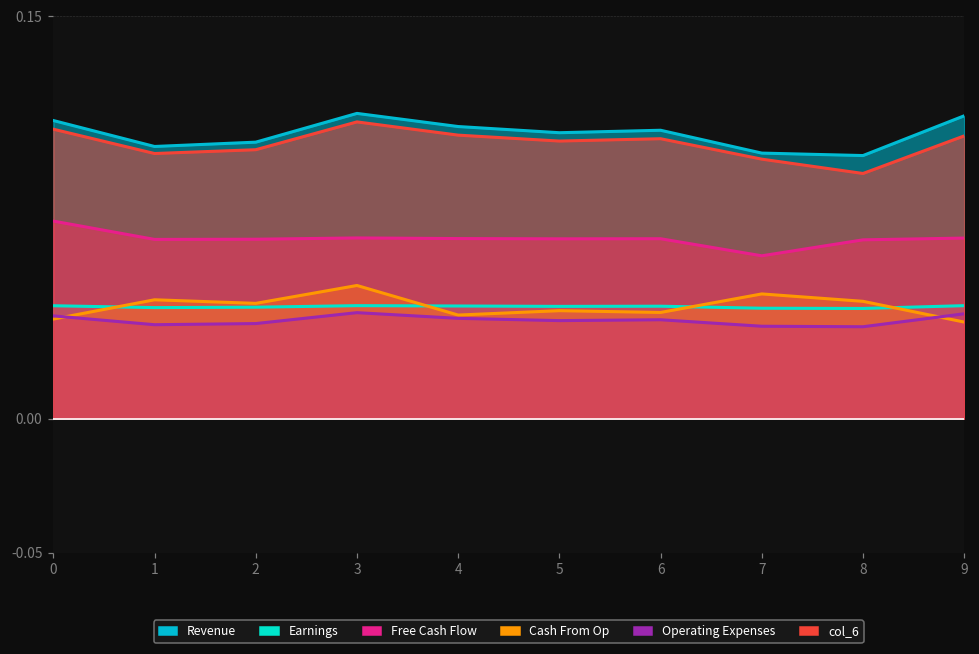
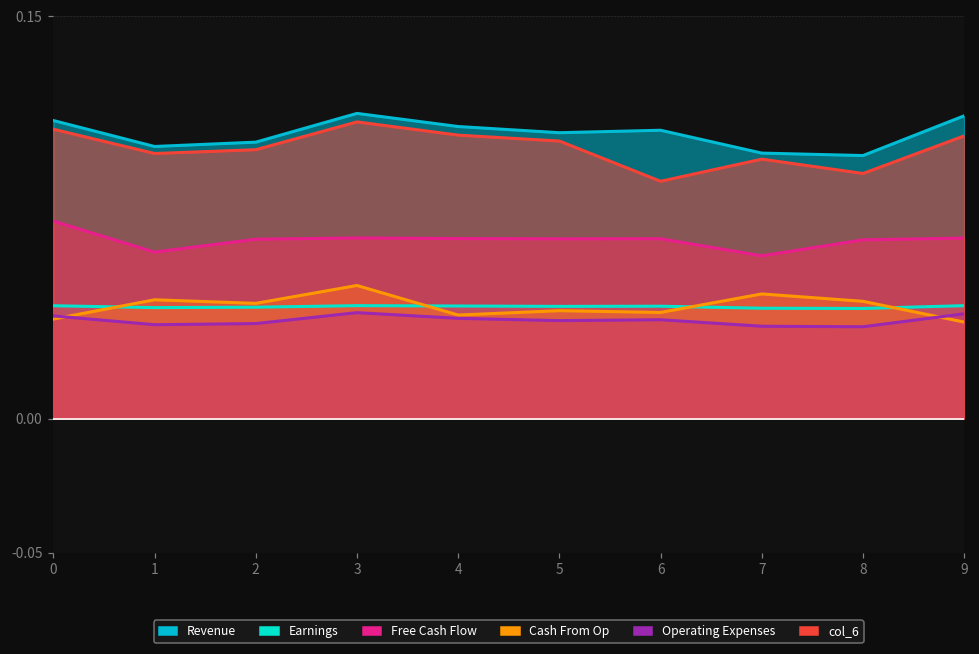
  {
    "Free Cash Flow": {
      "0": 0.074,
-     "1": 0.067,
+     "1": 0.062,
      "2": 0.067,
      "3": 0.067,
      "4": 0.067,
      "5": 0.067,
      "6": 0.067,
      "7": 0.061,
      "8": 0.067,
      "9": 0.067
    },
    "Cash From Op": {
      "0": 0.037,
      "1": 0.044,
      "2": 0.043,
      "3": 0.050,
      "4": 0.039,
      "5": 0.040,
      "6": 0.040,
      "7": 0.046,
      "8": 0.044,
      "9": 0.036
    },
    "Operating Expenses": {
      "0": 0.038,
      "1": 0.035,
      "2": 0.035,
      "3": 0.040,
      "4": 0.037,
      "5": 0.037,
      "6": 0.037,
      "7": 0.034,
      "8": 0.034,
      "9": 0.039
    },
    "col_6": {
      "0": 0.108,
      "1": 0.099,
      "2": 0.100,
      "3": 0.111,
      "4": 0.106,
      "5": 0.104,
-     "6": 0.104,
+     "6": 0.089,
      "7": 0.097,
      "8": 0.091,
      "9": 0.105
    }
  }
